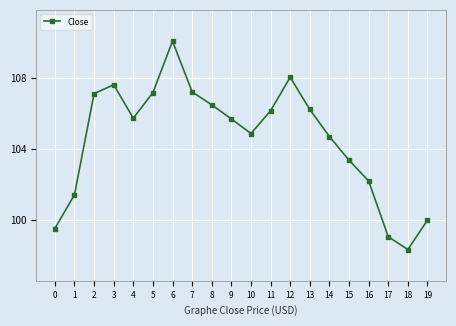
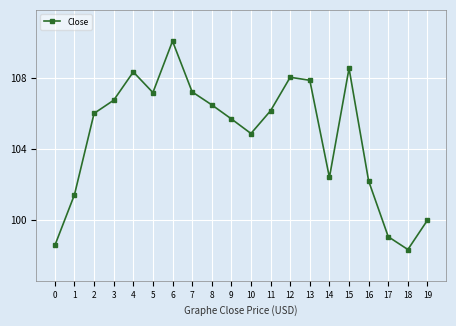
  {
-   "0": 99.5,
+   "0": 98.6,
    "1": 101.4,
-   "2": 107.1,
-   "3": 107.6,
-   "4": 105.7,
+   "2": 106.0,
+   "3": 106.7,
+   "4": 108.3,
    "5": 107.2,
    "6": 110.1,
    "7": 107.2,
    "8": 106.5,
    "9": 105.7,
    "10": 104.9,
    "11": 106.2,
    "12": 108.0,
-   "13": 106.2,
-   "14": 104.7,
-   "15": 103.4,
+   "13": 107.9,
+   "14": 102.4,
+   "15": 108.5,
    "16": 102.2,
    "17": 99.1,
    "18": 98.4,
    "19": 100.0
  }
